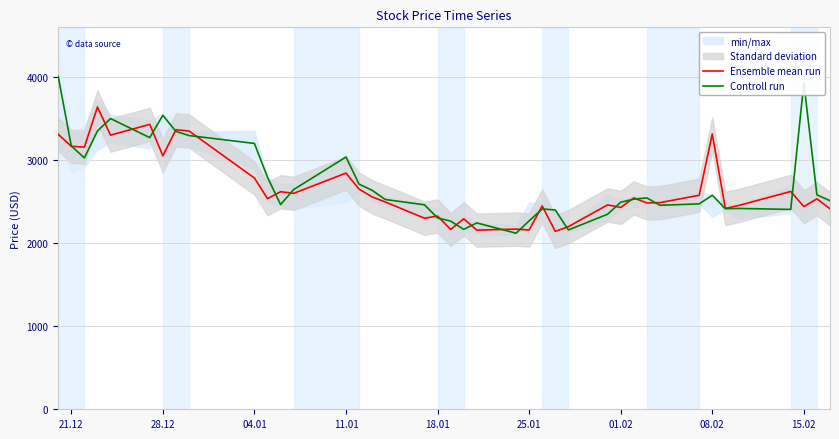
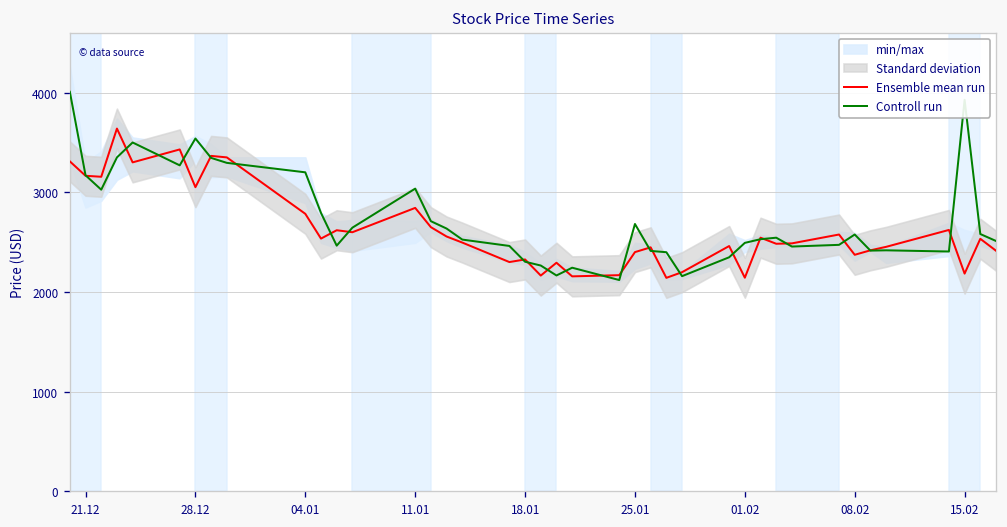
  {
    "Ensemble mean run": {
      "28.12": 3100,
      "04.01": 2800,
      "11.01": 2800,
-     "25.01": 2200,
-     "01.02": 2400,
-     "08.02": 3300,
-     "15.02": 2400
+     "25.01": 2400,
+     "01.02": 2100,
+     "08.02": 2400,
+     "15.02": 2200
    },
    "Controll run": {
      "04.01": 3200,
-     "25.01": 2300
+     "25.01": 2700
    }
  }
